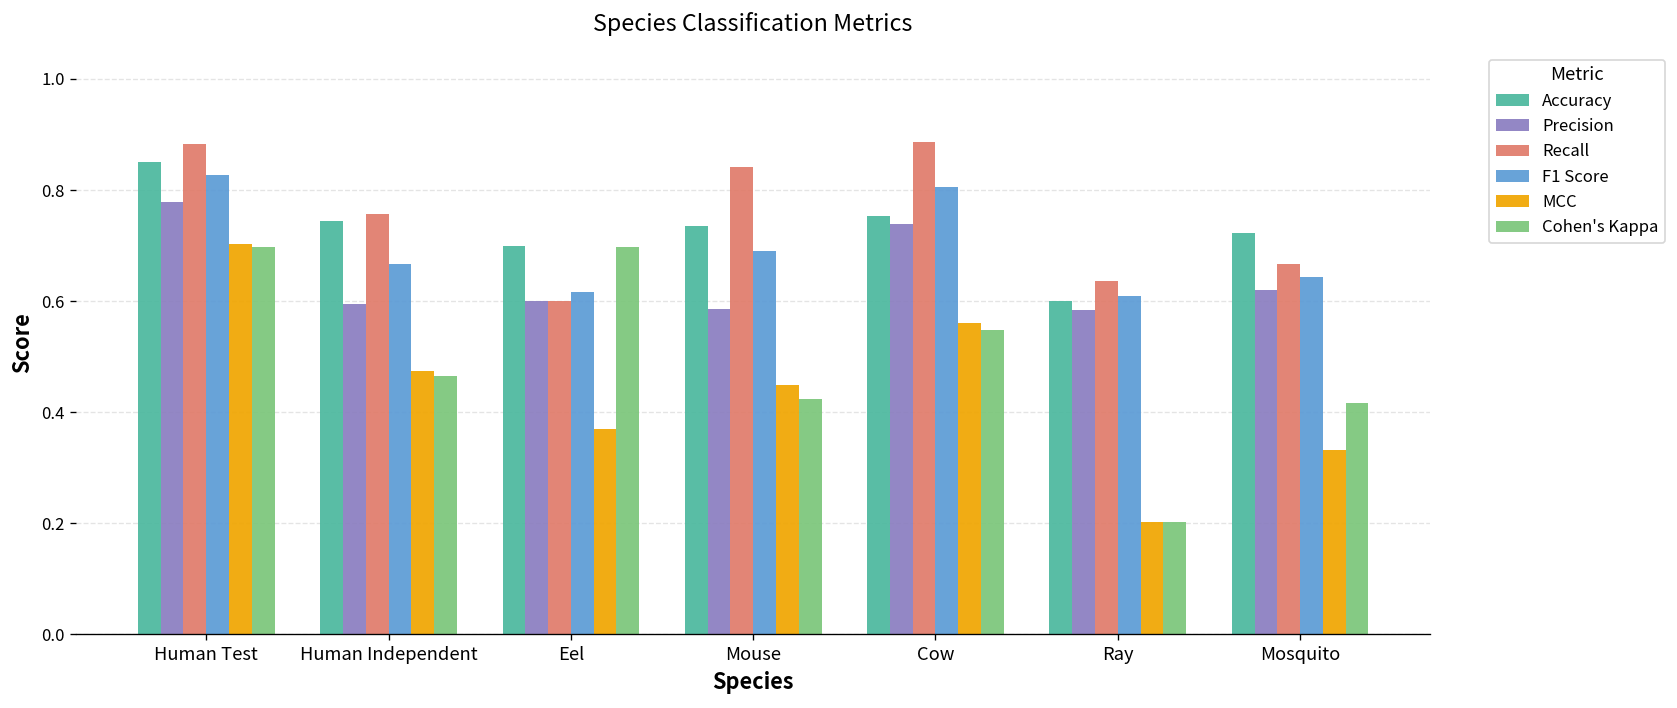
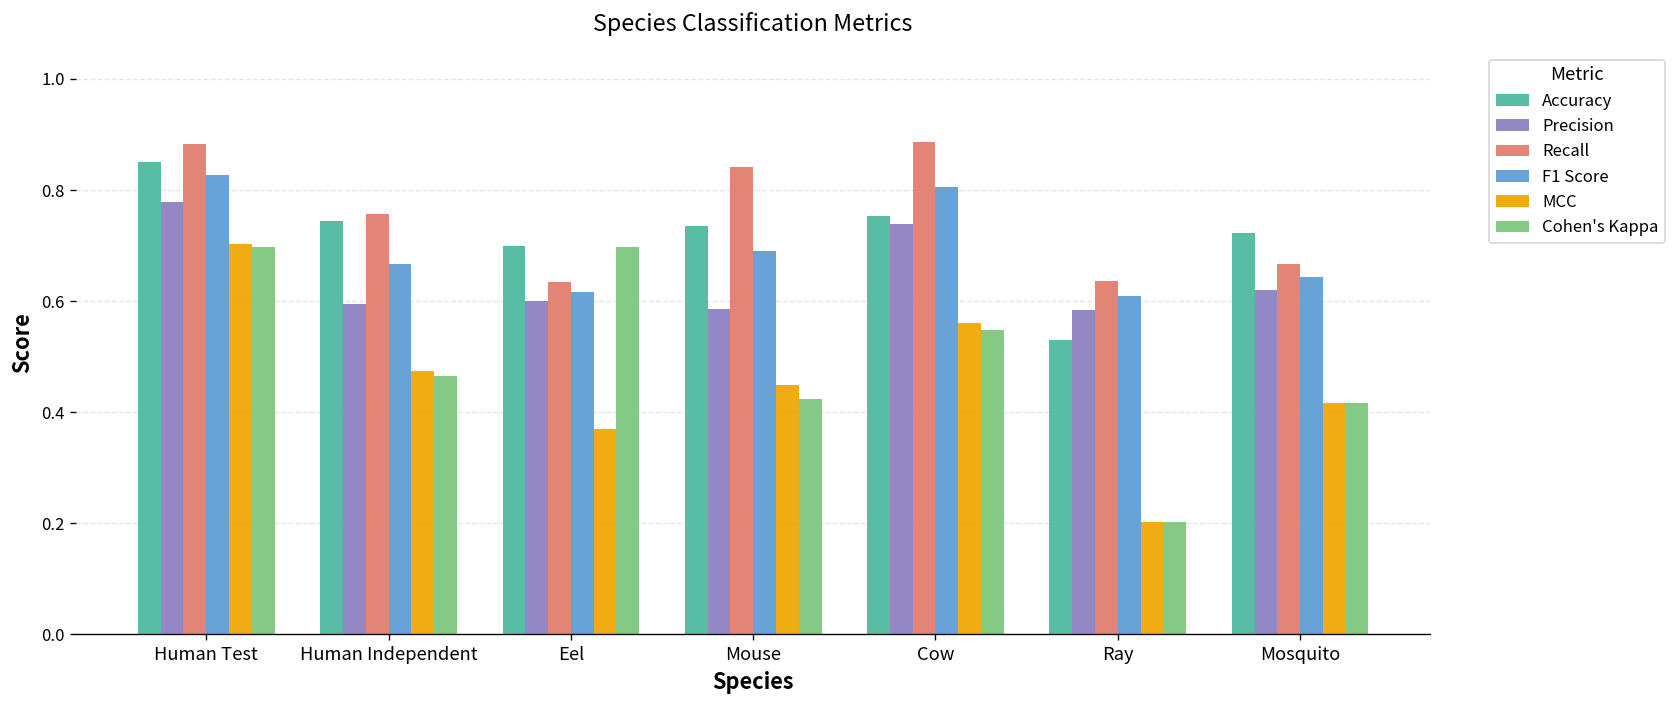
  {
    "Accuracy": {
      "Human Test": 0.85,
      "Human Independent": 0.75,
      "Eel": 0.70,
      "Mouse": 0.74,
      "Cow": 0.75,
-     "Ray": 0.60,
+     "Ray": 0.53,
      "Mosquito": 0.72
    },
    "Recall": {
      "Human Test": 0.88,
      "Human Independent": 0.76,
-     "Eel": 0.60,
+     "Eel": 0.63,
      "Mouse": 0.84,
      "Cow": 0.89,
      "Ray": 0.64,
      "Mosquito": 0.67
    },
    "MCC": {
      "Human Test": 0.70,
      "Human Independent": 0.47,
      "Eel": 0.37,
      "Mouse": 0.45,
      "Cow": 0.56,
      "Ray": 0.20,
-     "Mosquito": 0.33
+     "Mosquito": 0.42
    },
    "Cohen's Kappa": {
      "Human Test": 0.70,
      "Human Independent": 0.47,
      "Eel": 0.70,
      "Mouse": 0.42,
      "Cow": 0.55,
      "Ray": 0.20,
      "Mosquito": 0.42
    }
  }
